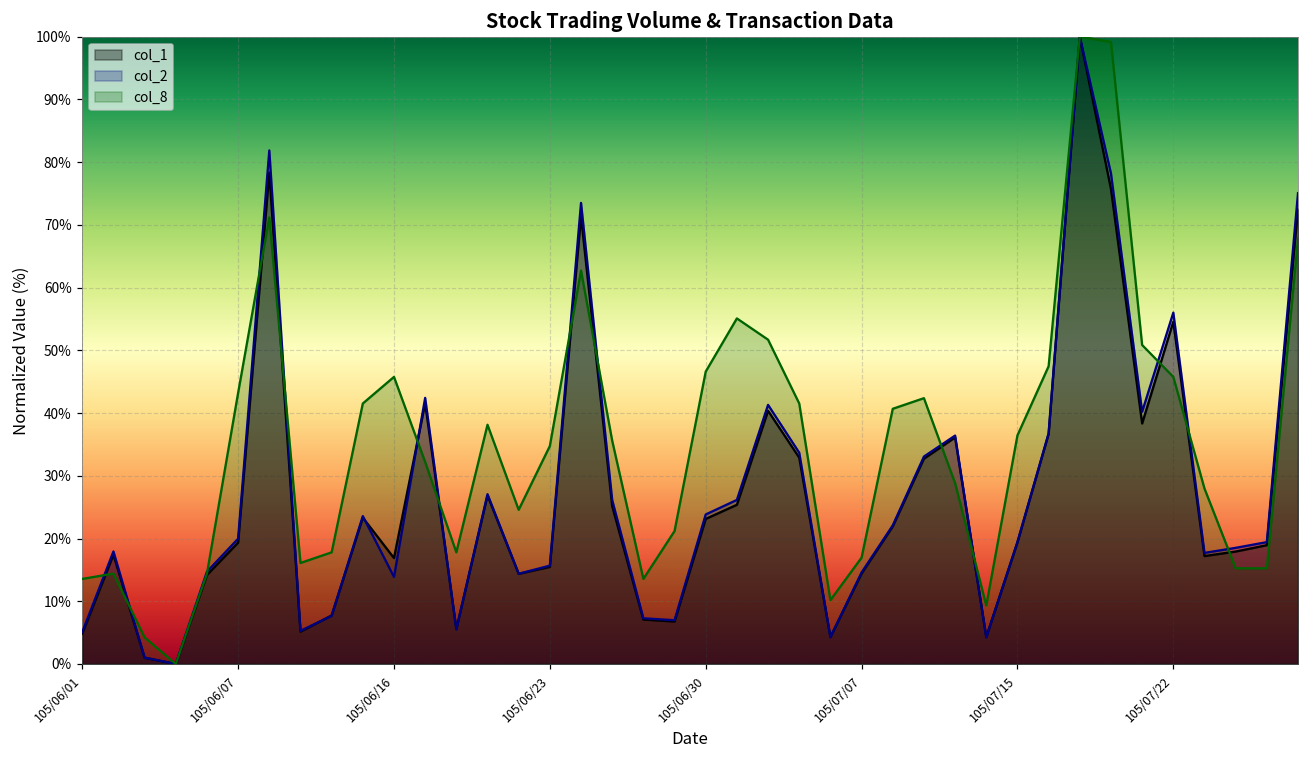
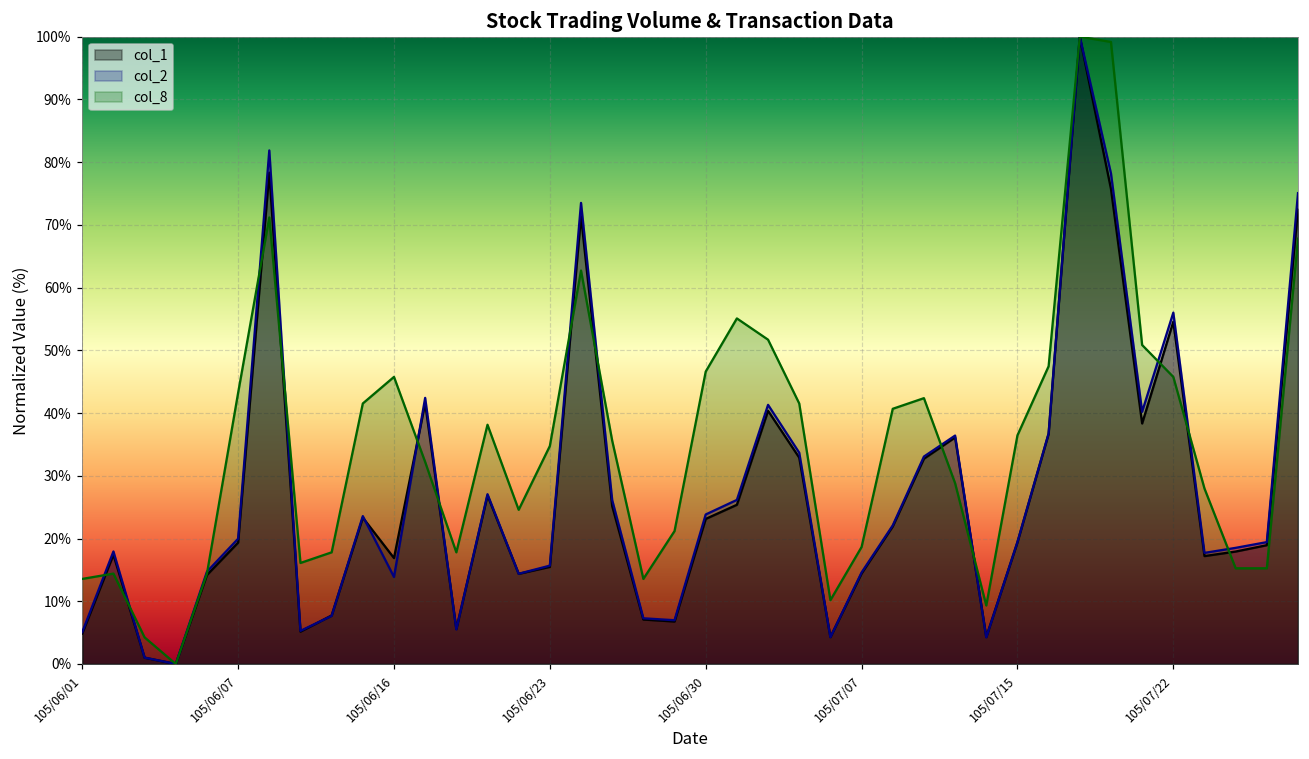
  {
    "col_1": {
      "105/06/07": "19%",
      "105/06/16": "17%",
      "105/06/30": "23%",
      "105/07/22": "55%"
    },
    "col_2": {
      "105/06/07": "20%",
      "105/06/16": "14%",
      "105/06/30": "24%",
      "105/07/22": "56%"
    },
    "col_8": {
      "105/06/01": "14%",
      "105/06/07": "43%",
      "105/06/16": "46%",
      "105/06/23": "35%",
      "105/06/30": "47%",
-     "105/07/07": "17%",
+     "105/07/07": "19%",
      "105/07/15": "36%",
      "105/07/22": "46%"
    }
  }
